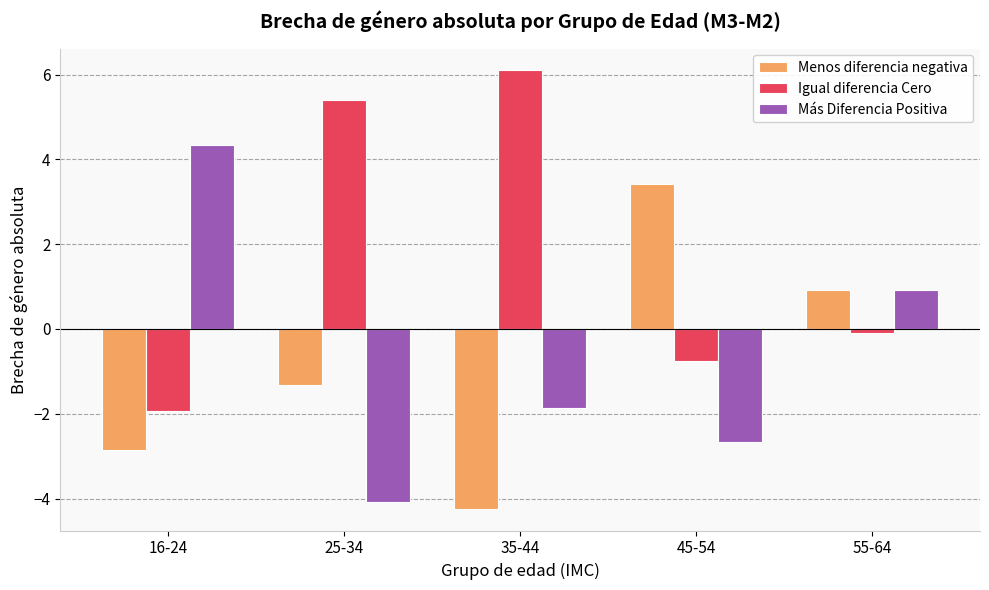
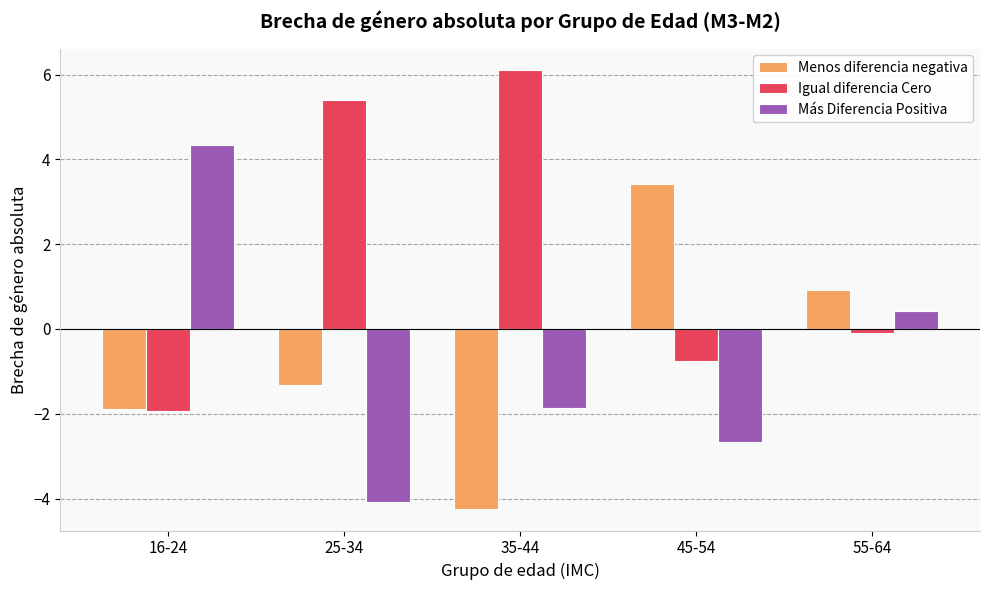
  {
    "Menos diferencia negativa": {
-     "16-24": -2.9,
+     "16-24": -1.9,
      "25-34": -1.3,
      "35-44": -4.2,
      "45-54": 3.4,
      "55-64": 0.9
    },
    "Igual diferencia Cero": {
      "16-24": -1.9,
      "25-34": 5.4,
      "35-44": 6.1,
      "45-54": -0.7,
      "55-64": -0.1
    },
    "Más Diferencia Positiva": {
      "16-24": 4.3,
      "25-34": -4.1,
      "35-44": -1.9,
      "45-54": -2.7,
-     "55-64": 0.9
+     "55-64": 0.4
    }
  }
